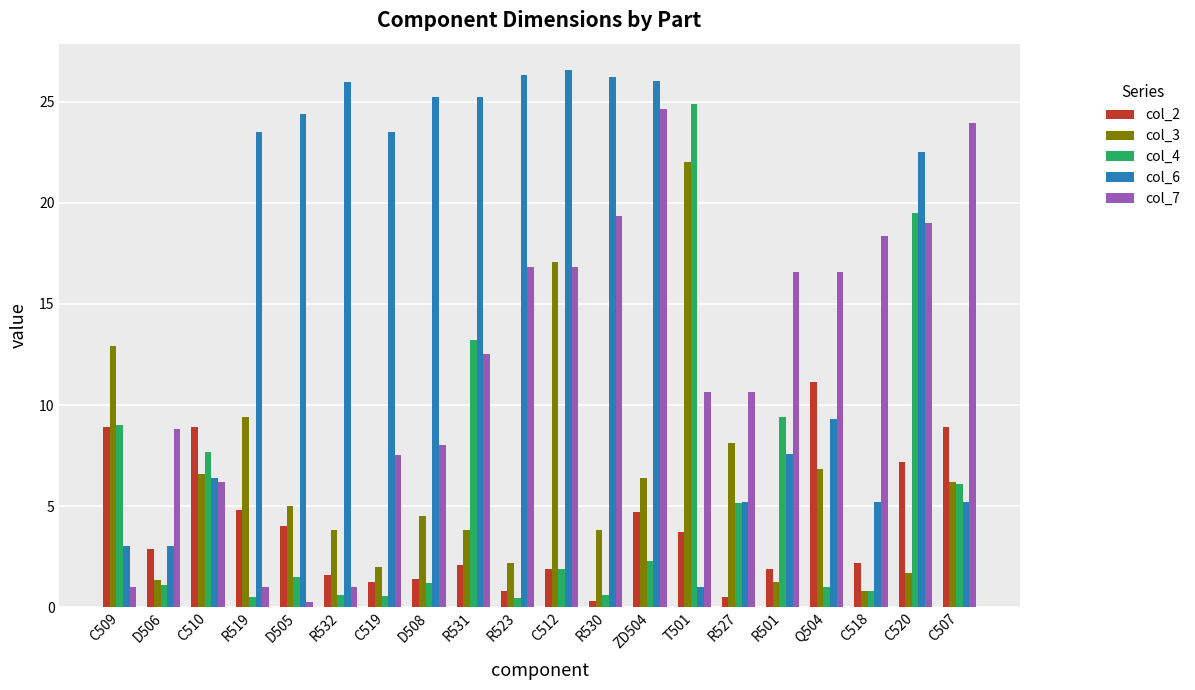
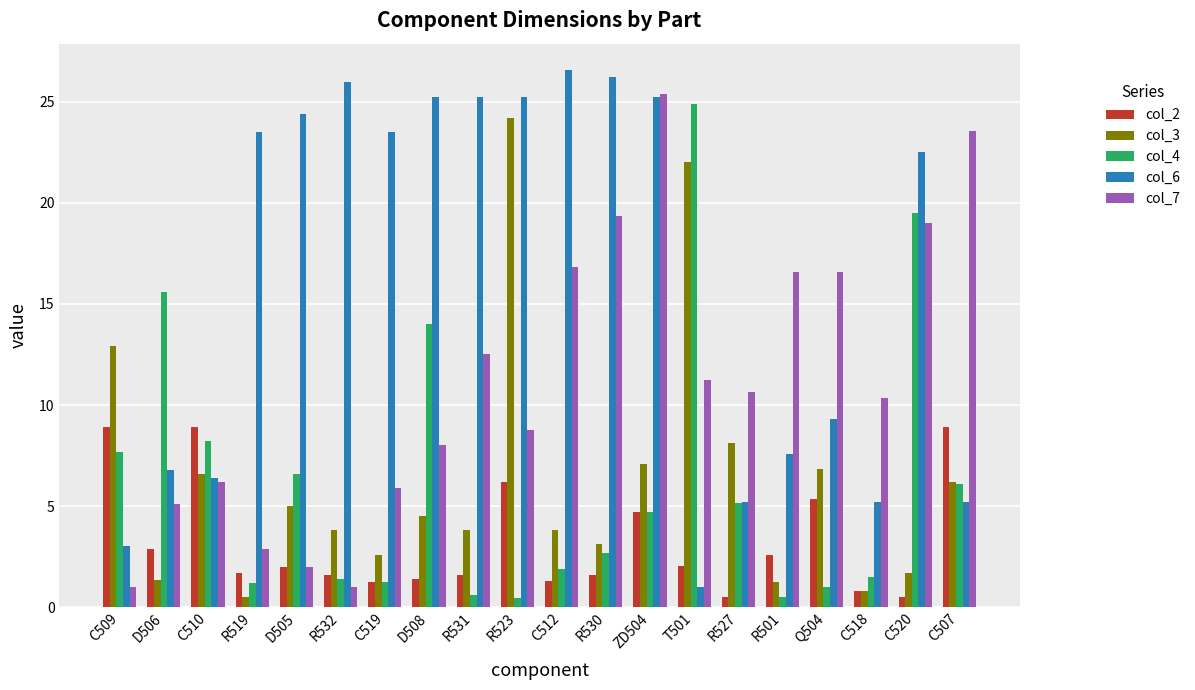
  {
    "col_2": {
      "C509": 8.9,
      "D506": 2.9,
      "C510": 8.9,
-     "R519": 4.8,
-     "D505": 4,
+     "R519": 1.7,
+     "D505": 2,
      "R532": 1.6,
      "C519": 1.3,
      "D508": 1.4,
-     "R531": 2.1,
-     "R523": 0.8,
-     "C512": 1.9,
-     "R530": 0.3,
+     "R531": 1.6,
+     "R523": 6.2,
+     "C512": 1.3,
+     "R530": 1.6,
      "ZD504": 4.7,
-     "T501": 3.7,
+     "T501": 2.1,
      "R527": 0.5,
-     "R501": 1.9,
-     "Q504": 11.1,
-     "C518": 2.2,
-     "C520": 7.2,
+     "R501": 2.6,
+     "Q504": 5.4,
+     "C518": 0.8,
+     "C520": 0.5,
      "C507": 8.9
    },
    "col_3": {
      "C509": 12.9,
      "D506": 1.4,
      "C510": 6.6,
-     "R519": 9.4,
+     "R519": 0.5,
      "D505": 5.0,
      "R532": 3.8,
-     "C519": 2.0,
+     "C519": 2.6,
      "D508": 4.5,
      "R531": 3.8,
-     "R523": 2.2,
-     "C512": 17.1,
-     "R530": 3.8,
-     "ZD504": 6.4,
+     "R523": 24.2,
+     "C512": 3.8,
+     "R530": 3.1,
+     "ZD504": 7.1,
      "T501": 22.0,
      "R527": 8.1,
      "R501": 1.3,
      "Q504": 6.9,
      "C518": 0.8,
      "C520": 1.7,
      "C507": 6.2
    },
    "col_4": {
-     "C509": 9.0,
-     "D506": 1.1,
-     "C510": 7.7,
-     "R519": 0.5,
-     "D505": 1.5,
-     "R532": 0.6,
-     "C519": 0.6,
-     "D508": 1.2,
-     "R531": 13.2,
+     "C509": 7.7,
+     "D506": 15.6,
+     "C510": 8.2,
+     "R519": 1.2,
+     "D505": 6.6,
+     "R532": 1.4,
+     "C519": 1.3,
+     "D508": 14.0,
+     "R531": 0.6,
      "R523": 0.5,
      "C512": 1.9,
-     "R530": 0.6,
-     "ZD504": 2.3,
+     "R530": 2.7,
+     "ZD504": 4.7,
      "T501": 24.9,
      "R527": 5.1,
-     "R501": 9.4,
+     "R501": 0.5,
      "Q504": 1.0,
-     "C518": 0.8,
+     "C518": 1.5,
      "C520": 19.5,
      "C507": 6.1
    },
    "col_6": {
      "C509": 3.0,
-     "D506": 3.0,
+     "D506": 6.8,
      "C510": 6.4,
      "R519": 23.5,
      "D505": 24.4,
      "R532": 26.0,
      "C519": 23.5,
      "D508": 25.3,
      "R531": 25.3,
-     "R523": 26.3,
+     "R523": 25.3,
      "C512": 26.6,
      "R530": 26.3,
-     "ZD504": 26.0,
+     "ZD504": 25.3,
      "T501": 1.0,
      "R527": 5.2,
      "R501": 7.6,
      "Q504": 9.3,
      "C518": 5.2,
      "C520": 22.5,
      "C507": 5.2
    },
    "col_7": {
      "C509": 1.0,
-     "D506": 8.8,
+     "D506": 5.1,
      "C510": 6.2,
-     "R519": 1.0,
-     "D505": 0.3,
+     "R519": 2.9,
+     "D505": 2.0,
      "R532": 1.0,
-     "C519": 7.5,
+     "C519": 5.9,
      "D508": 8.0,
      "R531": 12.5,
-     "R523": 16.8,
+     "R523": 8.8,
      "C512": 16.8,
      "R530": 19.4,
-     "ZD504": 24.7,
-     "T501": 10.7,
+     "ZD504": 25.4,
+     "T501": 11.3,
      "R527": 10.7,
      "R501": 16.6,
      "Q504": 16.6,
-     "C518": 18.4,
+     "C518": 10.3,
      "C520": 19.0,
-     "C507": 24.0
+     "C507": 23.5
    }
  }
